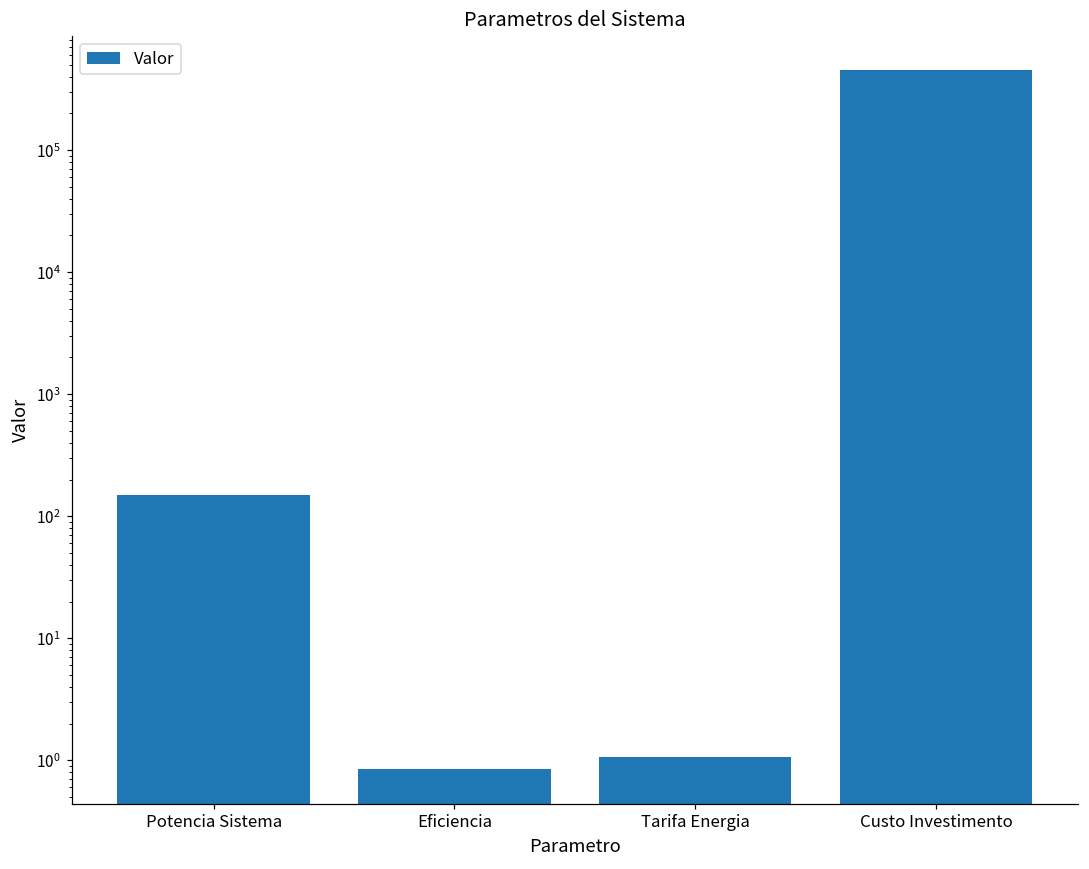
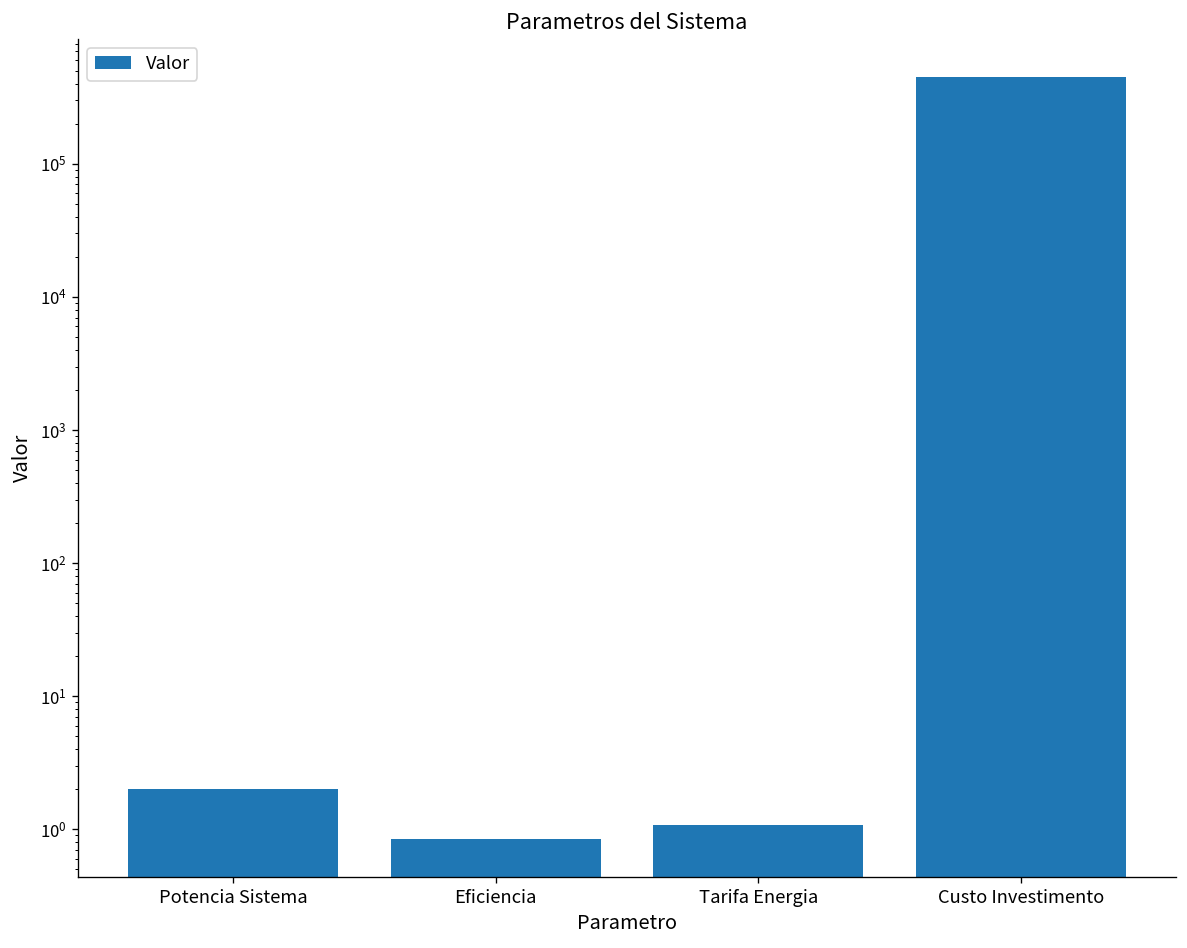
  {
-   "Potencia Sistema": 150,
+   "Potencia Sistema": 2,
    "Eficiencia": 0.9,
    "Tarifa Energia": 1.1,
    "Custo Investimento": 450000
  }
